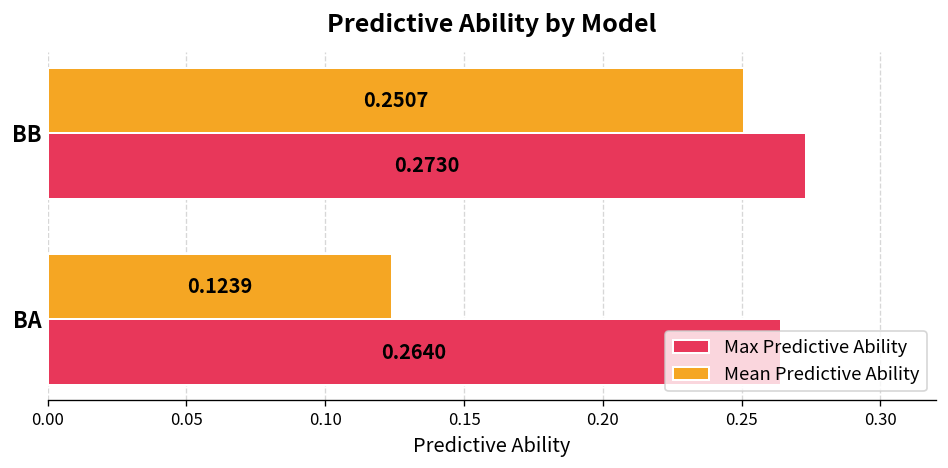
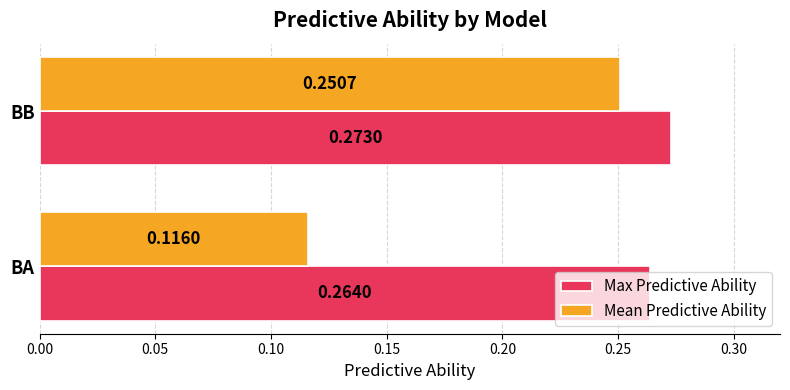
  {
    "Max Predictive Ability": {
      "BB": 0.2730
    },
    "Mean Predictive Ability": {
      "BB": 0.2507,
-     "BA": 0.1239
+     "BA": 0.1160
    }
  }
